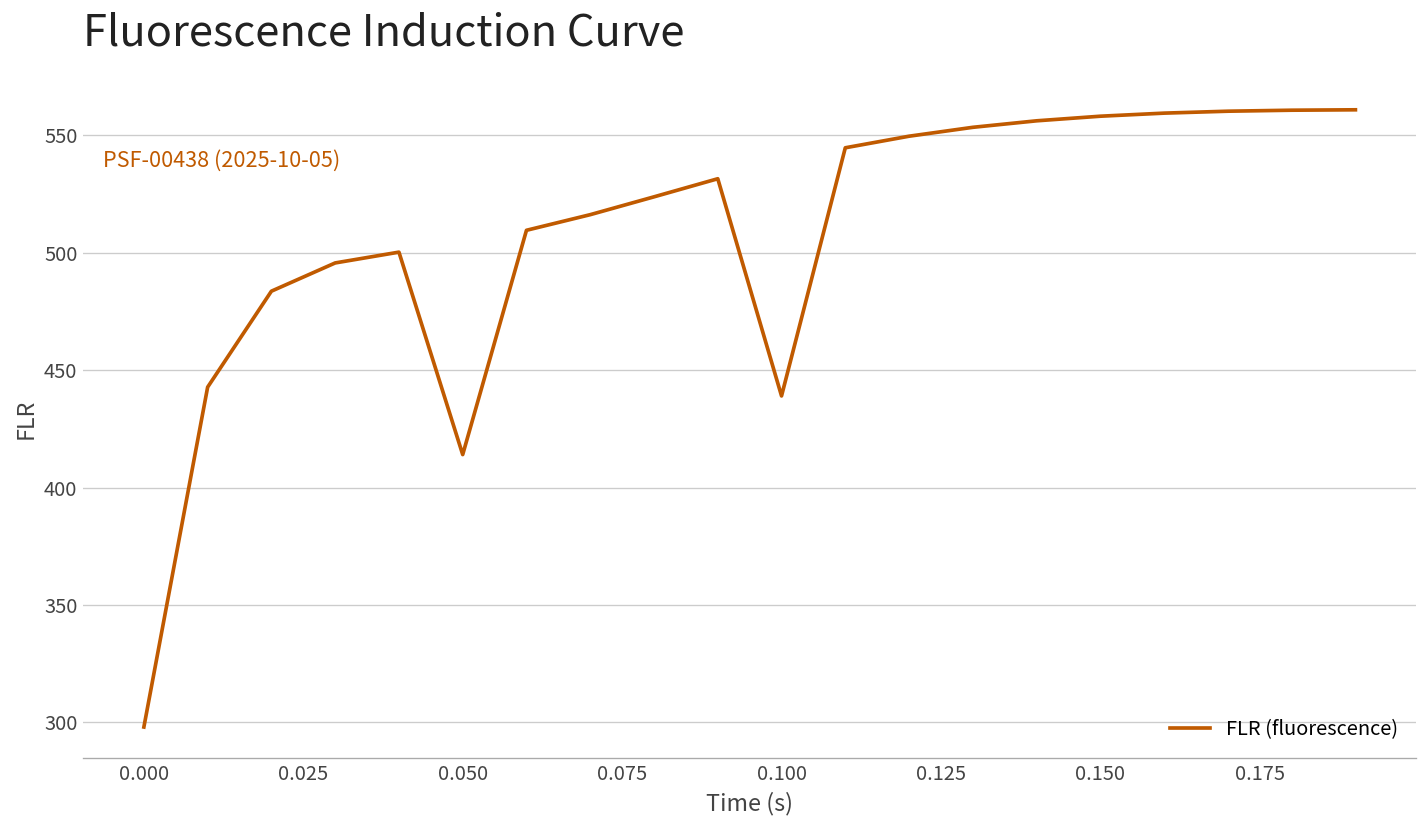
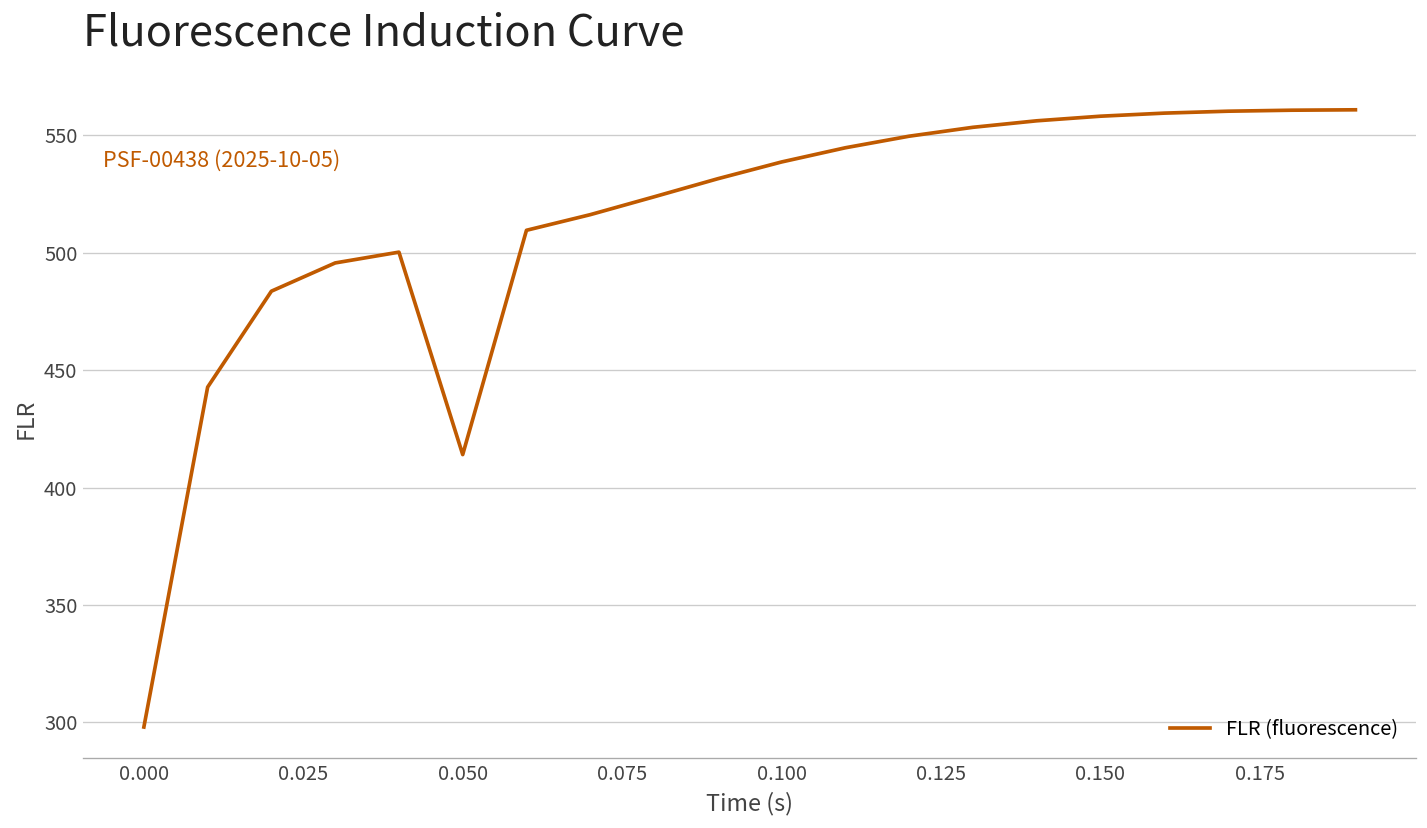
  {
    "0.000": 298,
    "0.050": 414,
-   "0.100": 439,
+   "0.100": 539,
    "0.150": 558
  }
